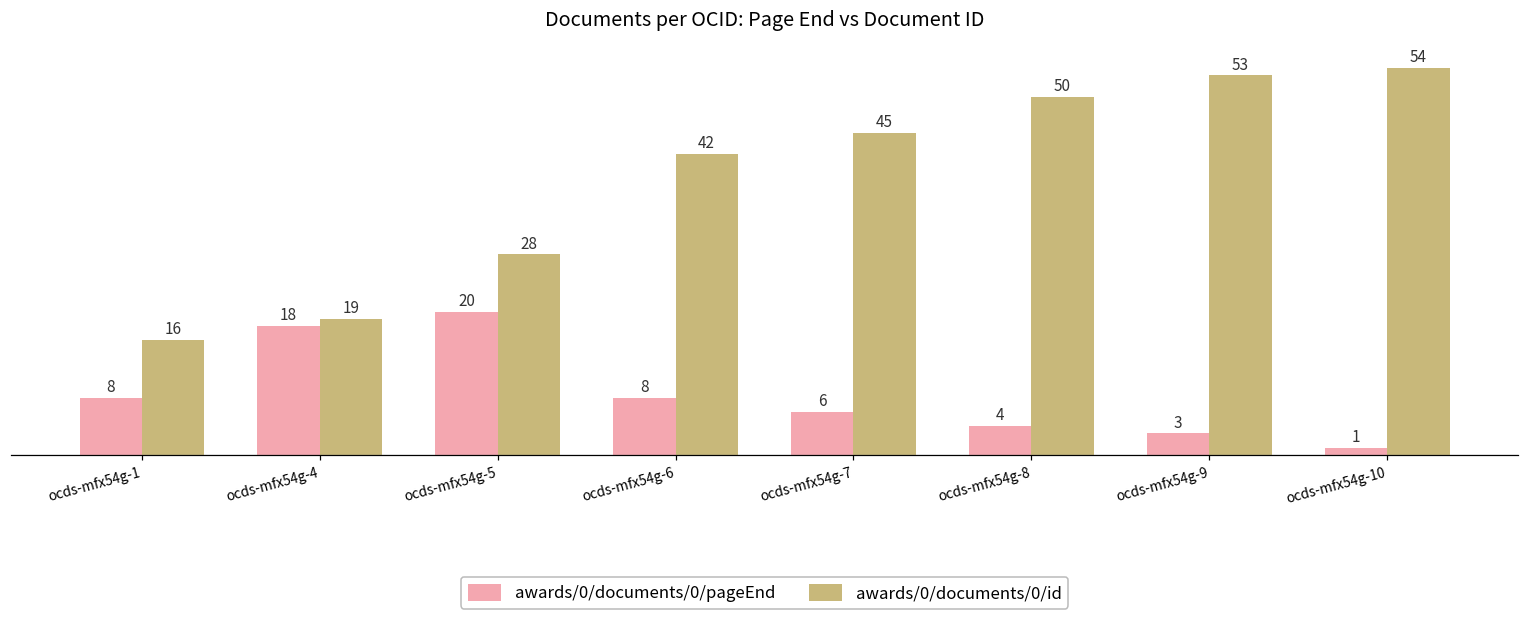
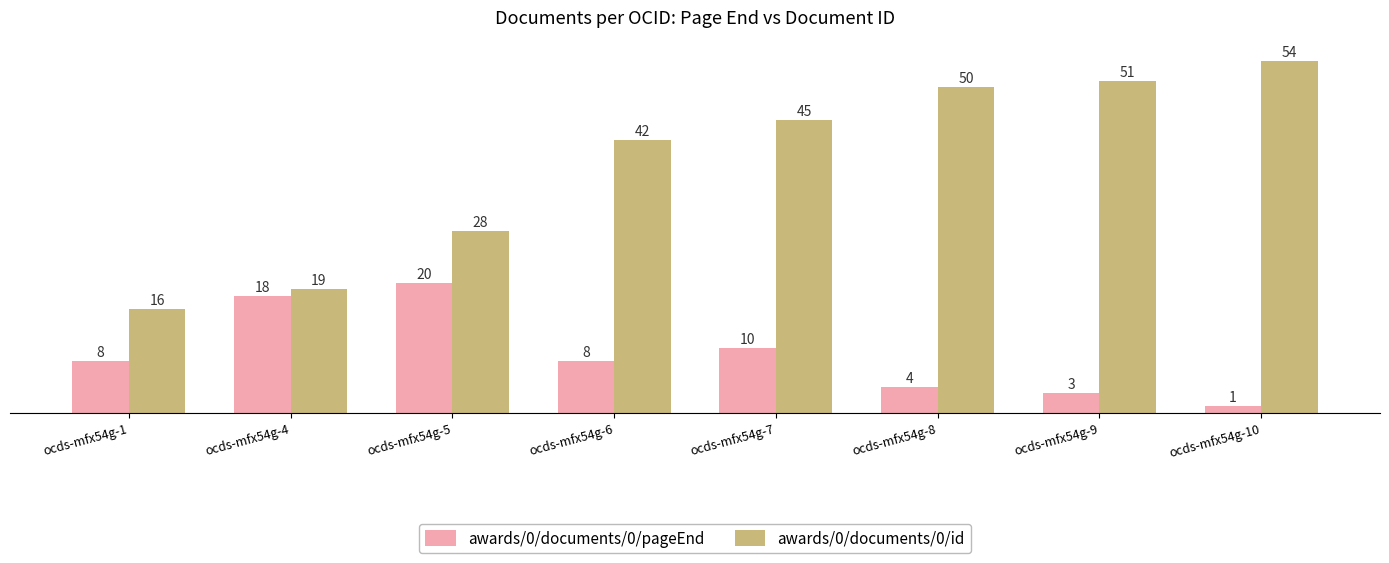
  {
    "awards/0/documents/0/pageEnd": {
      "ocds-mfx54g-1": 8,
      "ocds-mfx54g-4": 18,
      "ocds-mfx54g-5": 20,
      "ocds-mfx54g-6": 8,
-     "ocds-mfx54g-7": 6,
+     "ocds-mfx54g-7": 10,
      "ocds-mfx54g-8": 4,
      "ocds-mfx54g-9": 3,
      "ocds-mfx54g-10": 1
    },
    "awards/0/documents/0/id": {
      "ocds-mfx54g-1": 16,
      "ocds-mfx54g-4": 19,
      "ocds-mfx54g-5": 28,
      "ocds-mfx54g-6": 42,
      "ocds-mfx54g-7": 45,
      "ocds-mfx54g-8": 50,
-     "ocds-mfx54g-9": 53,
+     "ocds-mfx54g-9": 51,
      "ocds-mfx54g-10": 54
    }
  }
